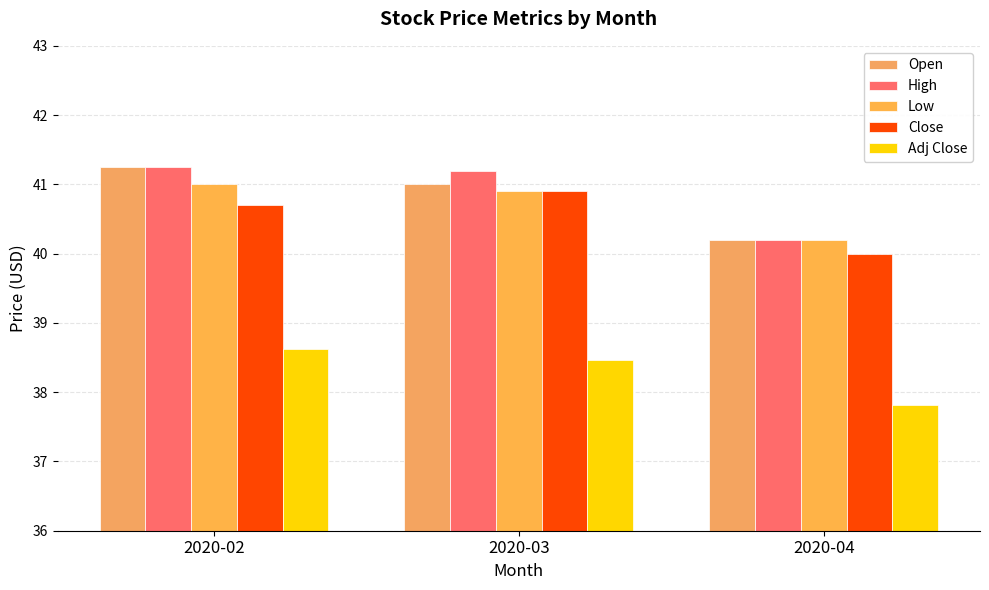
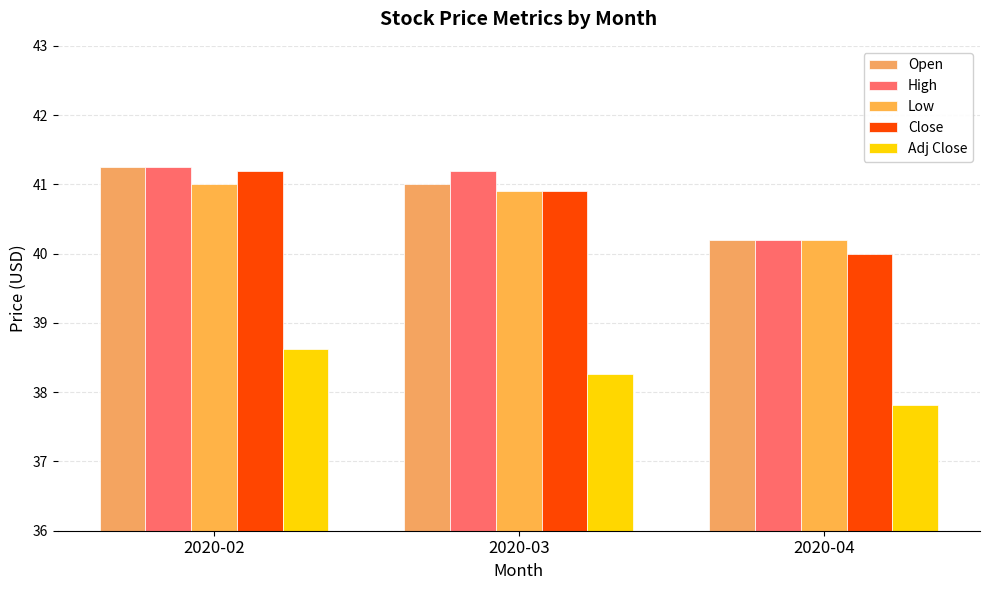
  {
    "Close": {
-     "2020-02": 40.7,
+     "2020-02": 41.2,
      "2020-03": 40.9,
      "2020-04": 40.0
    },
    "Adj Close": {
      "2020-02": 38.6,
-     "2020-03": 38.5,
+     "2020-03": 38.3,
      "2020-04": 37.8
    }
  }
